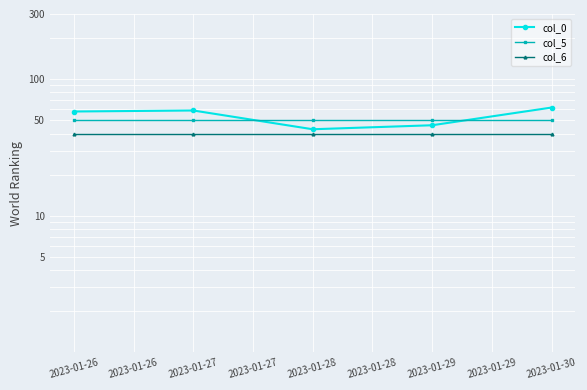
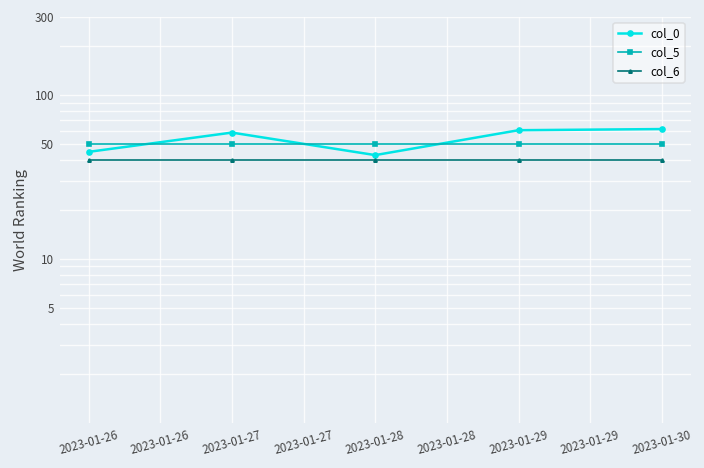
  {
    "col_0": {
-     "2023-01-26": 58,
+     "2023-01-26": 45,
      "2023-01-27": 59,
      "2023-01-28": 43,
-     "2023-01-29": 46,
+     "2023-01-29": 60,
      "2023-01-30": 60
    },
    "col_5": {
      "2023-01-26": 50,
      "2023-01-27": 50,
      "2023-01-28": 50,
      "2023-01-29": 50,
      "2023-01-30": 50
    },
    "col_6": {
      "2023-01-26": 40,
      "2023-01-27": 40,
      "2023-01-28": 40,
      "2023-01-29": 40,
      "2023-01-30": 40
    }
  }
